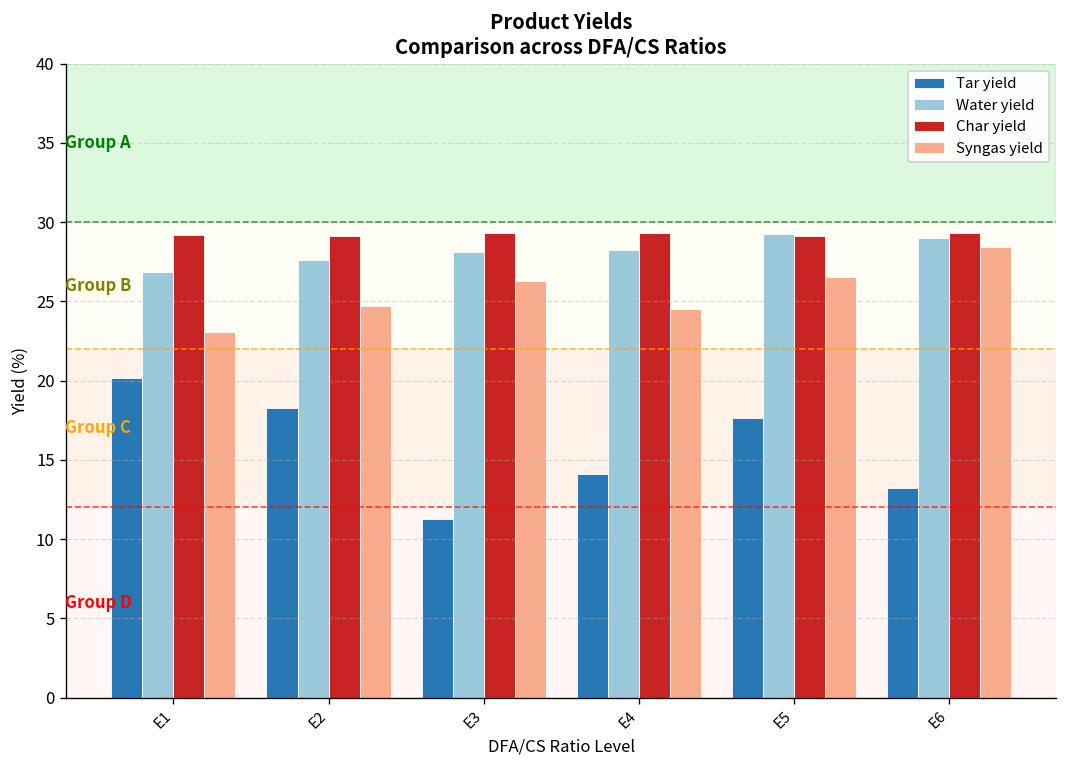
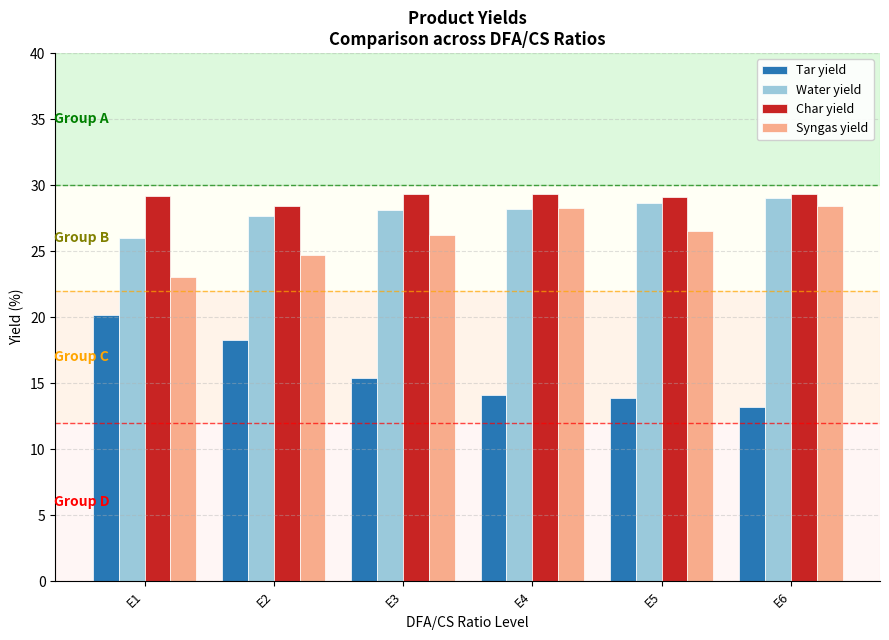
  {
    "Tar yield": {
      "E1": 20.2,
      "E2": 18.3,
-     "E3": 11.3,
+     "E3": 15.4,
      "E4": 14.1,
-     "E5": 17.7,
+     "E5": 13.9,
      "E6": 13.2
    },
    "Water yield": {
-     "E1": 26.8,
+     "E1": 26.0,
      "E2": 27.6,
      "E3": 28.1,
      "E4": 28.2,
-     "E5": 29.3,
+     "E5": 28.6,
      "E6": 29.0
    },
    "Char yield": {
      "E1": 29.2,
-     "E2": 29.1,
+     "E2": 28.5,
      "E3": 29.3,
      "E4": 29.3,
      "E5": 29.1,
      "E6": 29.3
    },
    "Syngas yield": {
      "E1": 23.1,
      "E2": 24.7,
      "E3": 26.3,
-     "E4": 24.5,
+     "E4": 28.3,
      "E5": 26.5,
      "E6": 28.5
    }
  }
